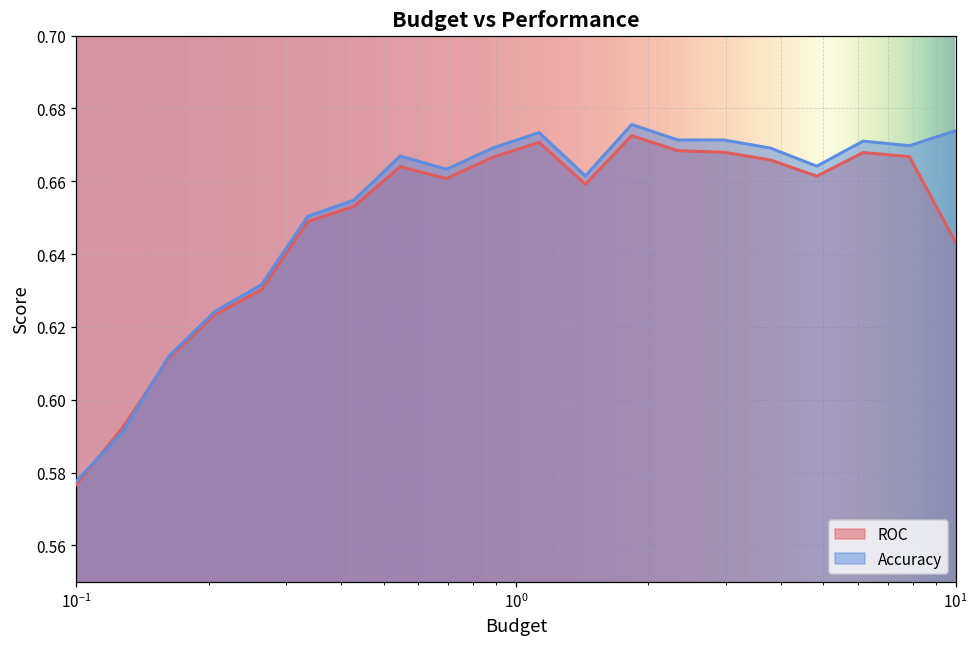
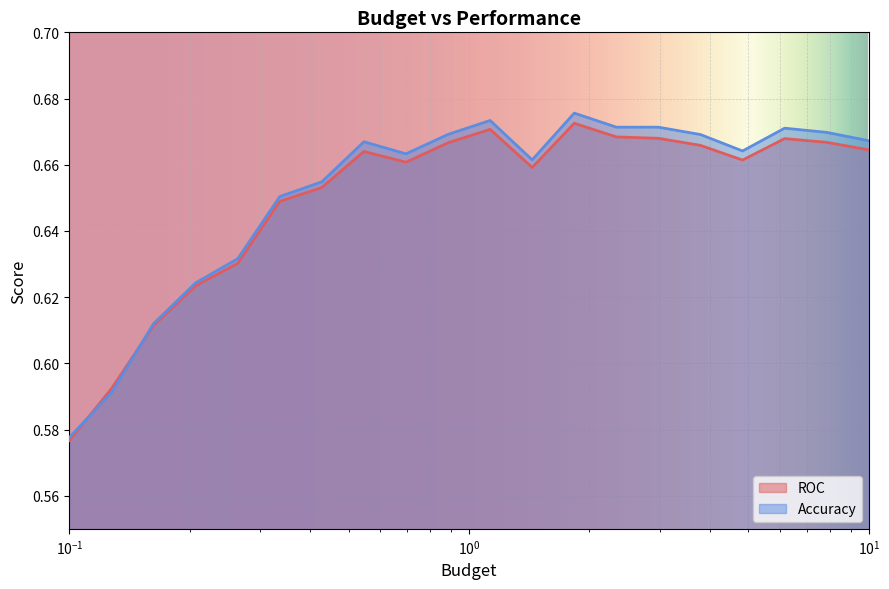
  {
    "ROC": {
      "10^-1": 0.577,
-     "10^1": 0.643
+     "10^1": 0.664
    },
    "Accuracy": {
      "10^-1": 0.578,
-     "10^1": 0.674
+     "10^1": 0.667
    }
  }
